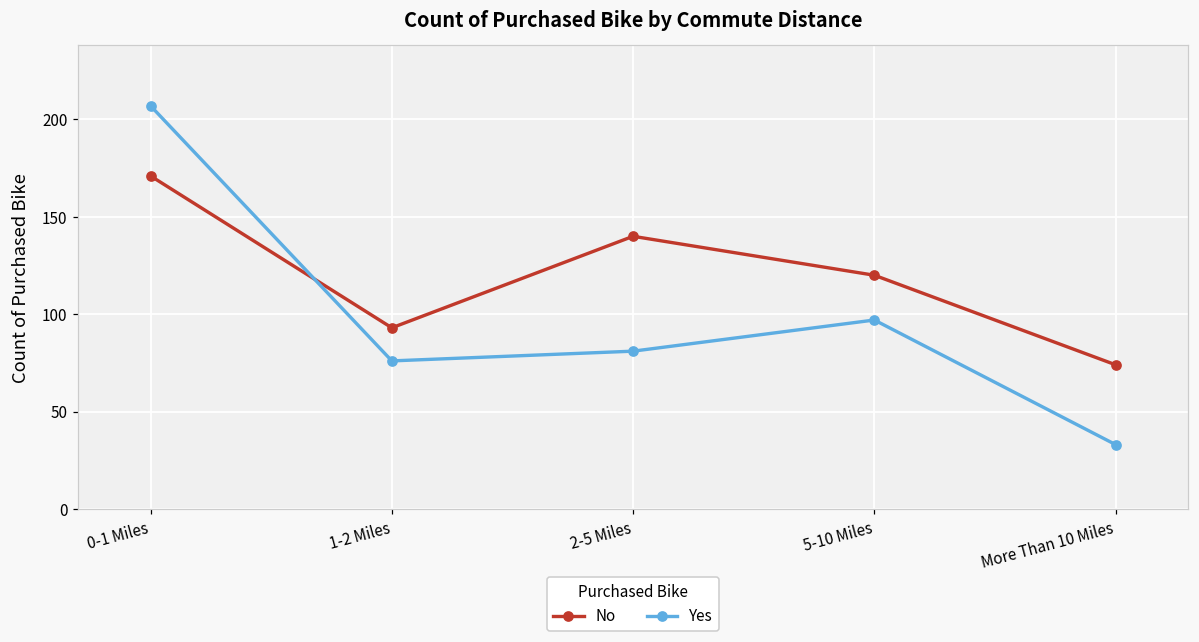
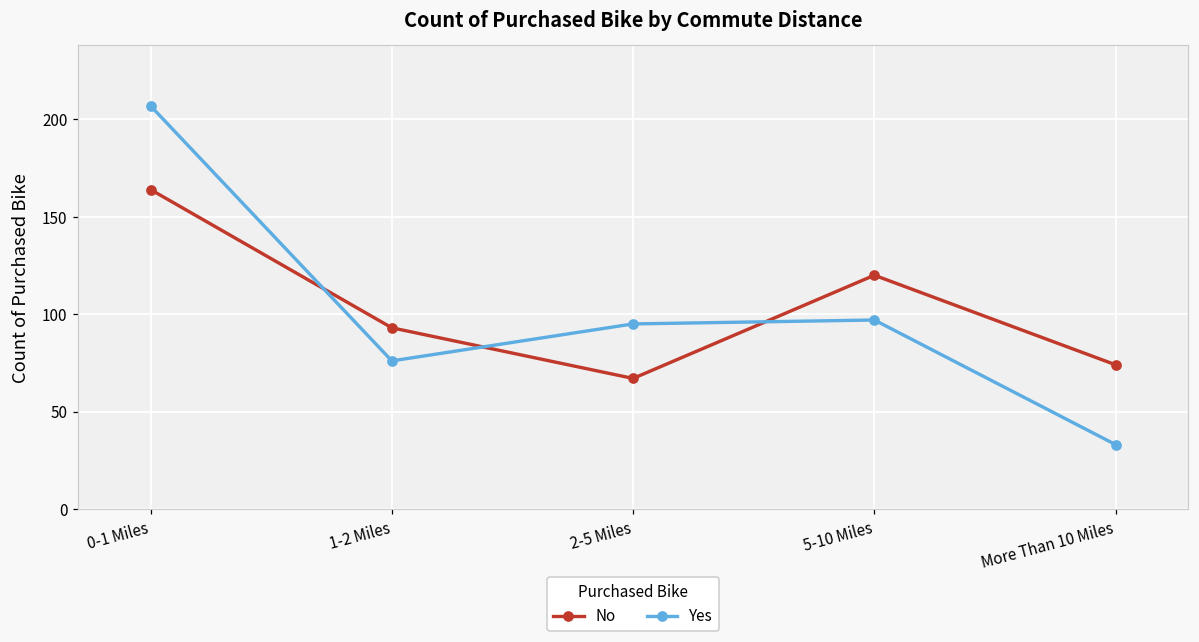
  {
    "No": {
-     "0-1 Miles": 171,
+     "0-1 Miles": 164,
      "1-2 Miles": 93,
-     "2-5 Miles": 140,
+     "2-5 Miles": 67,
      "5-10 Miles": 120,
      "More Than 10 Miles": 74
    },
    "Yes": {
      "0-1 Miles": 207,
      "1-2 Miles": 76,
-     "2-5 Miles": 81,
+     "2-5 Miles": 95,
      "5-10 Miles": 97,
      "More Than 10 Miles": 33
    }
  }
